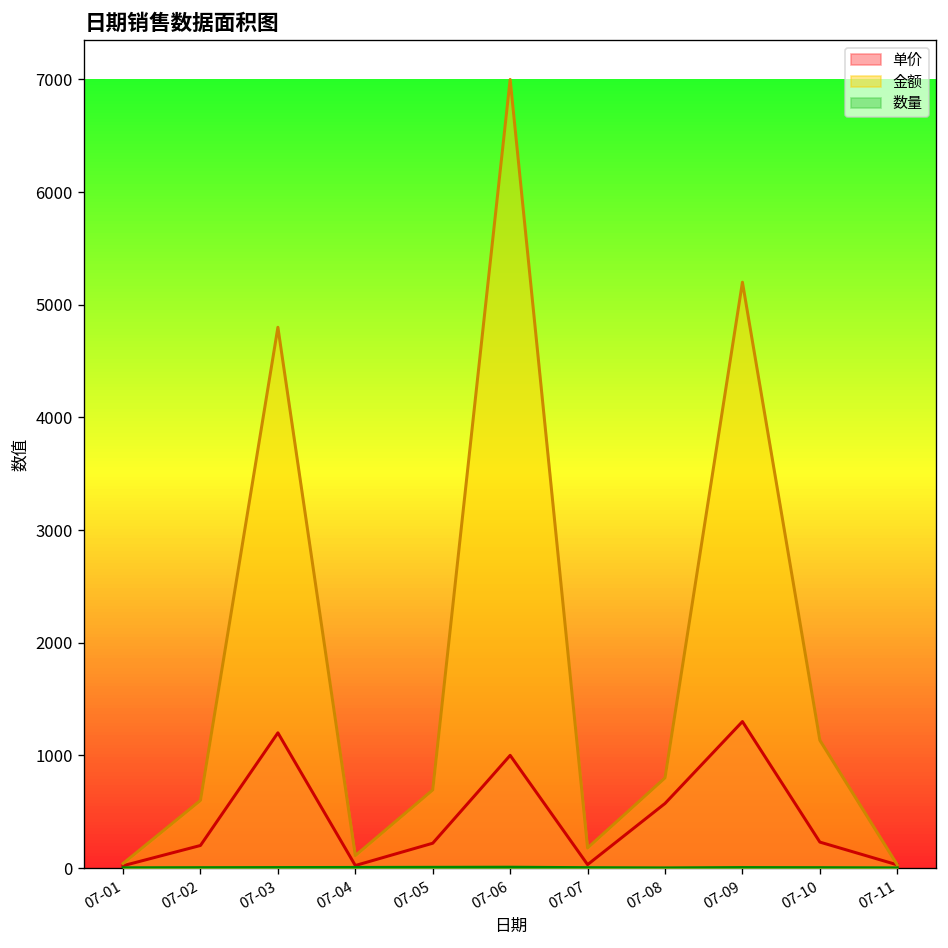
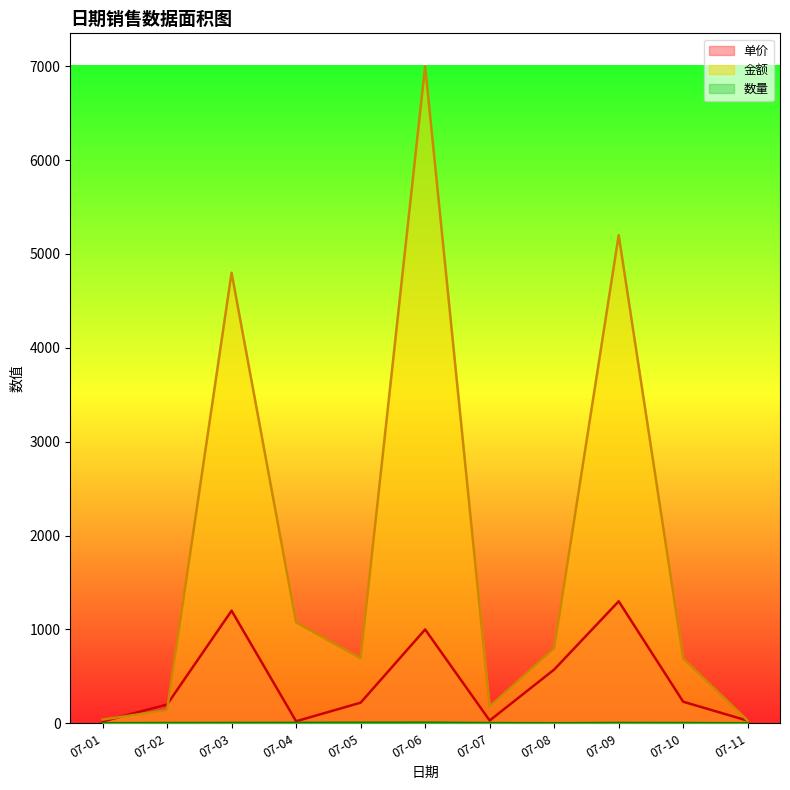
  {
    "单价": {
      "07-02": 200,
      "07-03": 1200,
      "07-05": 200,
      "07-06": 1000,
      "07-07": 0,
      "07-08": 600,
      "07-09": 1300,
      "07-10": 200
    },
    "金额": {
-     "07-02": 600,
+     "07-02": 100,
      "07-03": 4800,
-     "07-04": 100,
+     "07-04": 1100,
      "07-05": 700,
      "07-06": 7000,
      "07-07": 200,
      "07-08": 800,
      "07-09": 5200,
-     "07-10": 1100
+     "07-10": 700
    },
    "数量": {
      "07-02": 0,
      "07-03": 0,
      "07-05": 0,
      "07-06": 0,
      "07-07": 0,
      "07-08": 0,
      "07-09": 0,
      "07-10": 0
    }
  }
